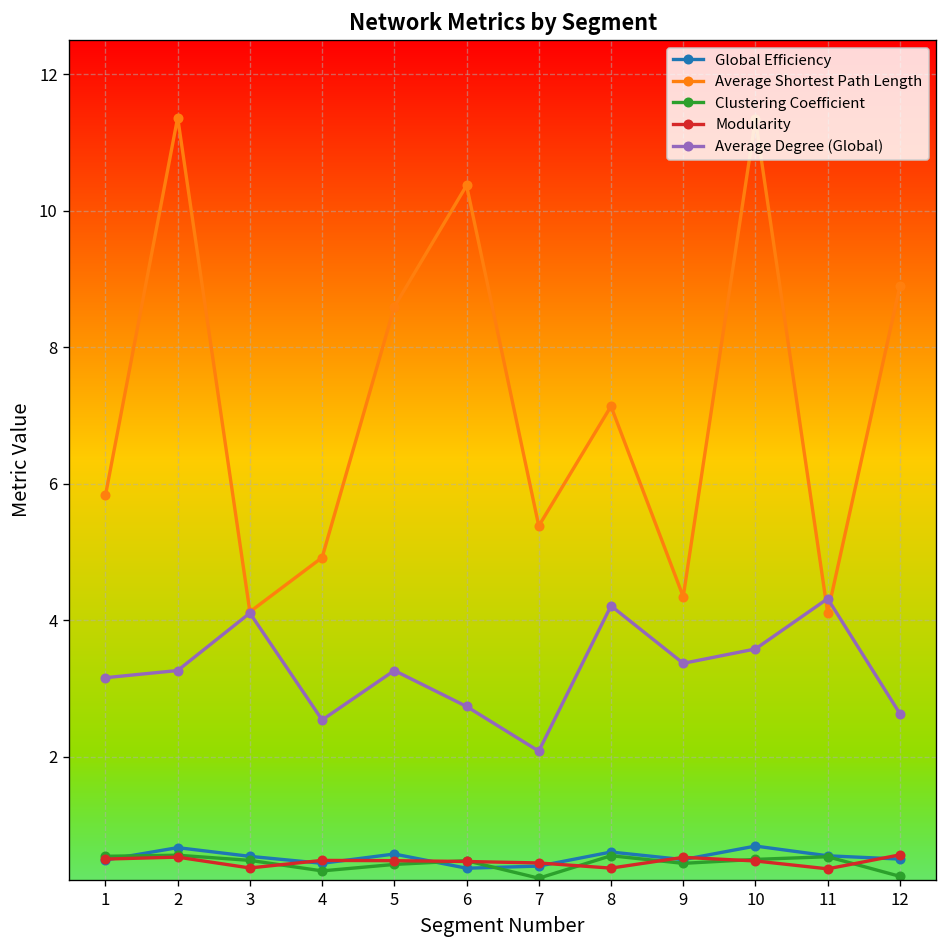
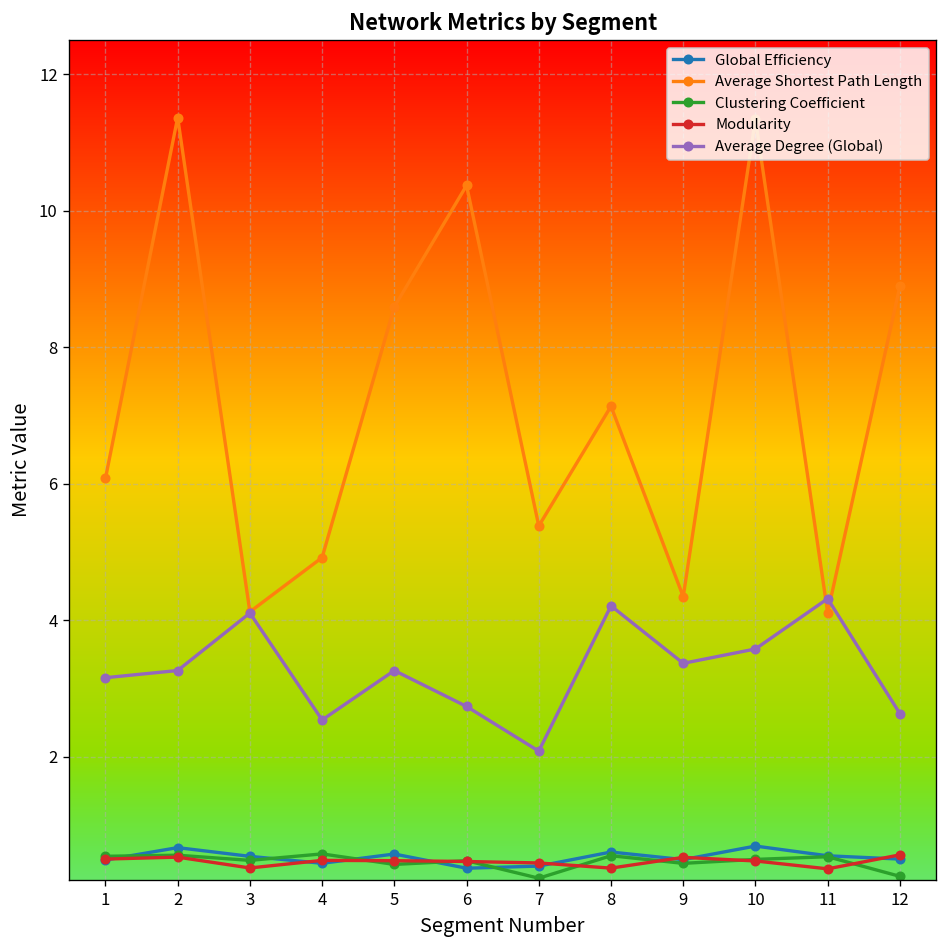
  {
    "Global Efficiency": {
      "2": 0.7,
      "3": 0.5,
      "5": 0.6,
      "6": 0.4,
      "7": 0.4,
      "8": 0.6,
      "10": 0.7,
      "12": 0.5
    },
    "Average Shortest Path Length": {
-     "1": 5.8,
+     "1": 6.1,
      "2": 11.4,
      "4": 4.9,
      "5": 8.6,
      "6": 10.4,
      "7": 5.4,
      "8": 7.1,
      "9": 4.3,
      "11": 4.1,
      "12": 8.9
    },
    "Clustering Coefficient": {
      "3": 0.5,
-     "4": 0.3,
+     "4": 0.6,
      "5": 0.4,
      "7": 0.2,
      "8": 0.6,
      "9": 0.4,
      "12": 0.2
    },
    "Modularity": {
      "3": 0.4,
      "5": 0.5,
      "7": 0.4,
      "8": 0.4,
      "11": 0.4,
      "12": 0.6
    },
    "Average Degree (Global)": {
      "1": 3.2,
      "2": 3.3,
      "4": 2.5,
      "5": 3.3,
      "6": 2.7,
      "7": 2.1,
      "8": 4.2,
      "9": 3.4,
      "10": 3.6,
      "11": 4.3,
      "12": 2.6
    }
  }
